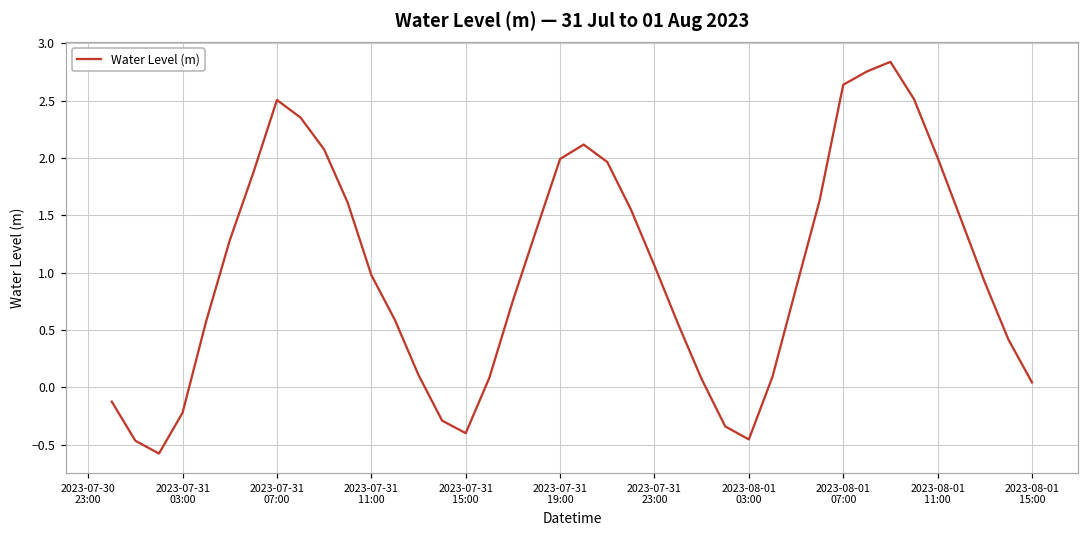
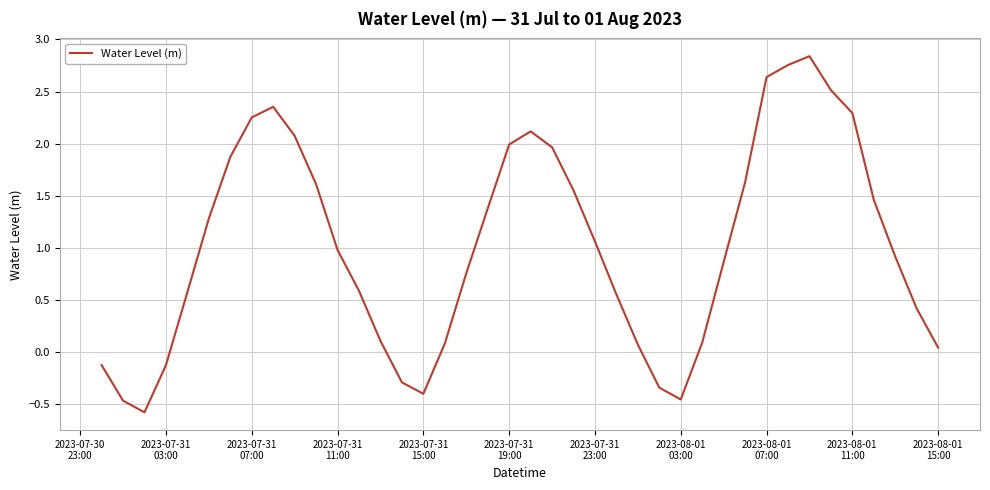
  {
-   "2023-07-31 03:00": -0.22,
-   "2023-07-31 07:00": 2.51,
+   "2023-07-31 03:00": -0.12,
+   "2023-07-31 07:00": 2.25,
    "2023-07-31 11:00": 0.98,
    "2023-07-31 15:00": -0.40,
    "2023-07-31 19:00": 1.99,
    "2023-07-31 23:00": 1.06,
    "2023-08-01 03:00": -0.45,
    "2023-08-01 07:00": 2.64,
-   "2023-08-01 11:00": 2.00,
+   "2023-08-01 11:00": 2.29,
    "2023-08-01 15:00": 0.04
  }
